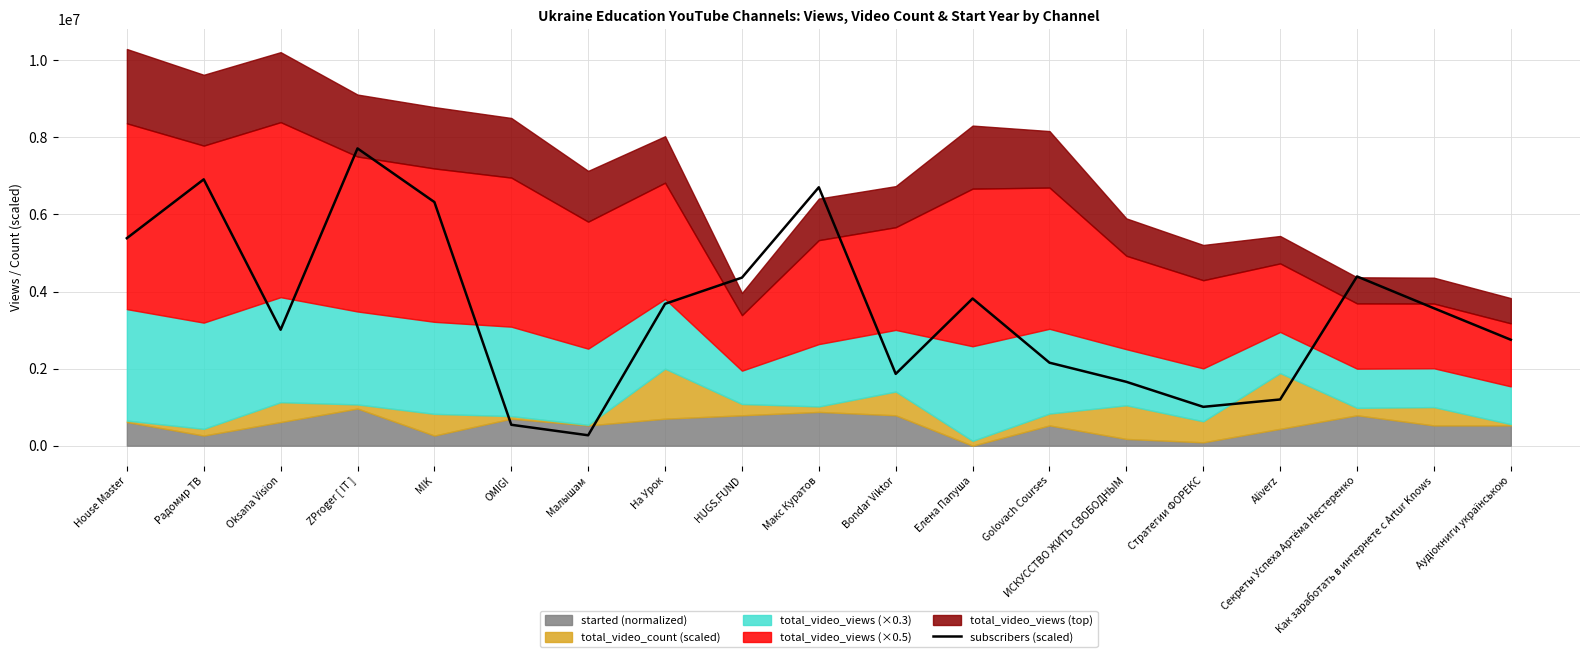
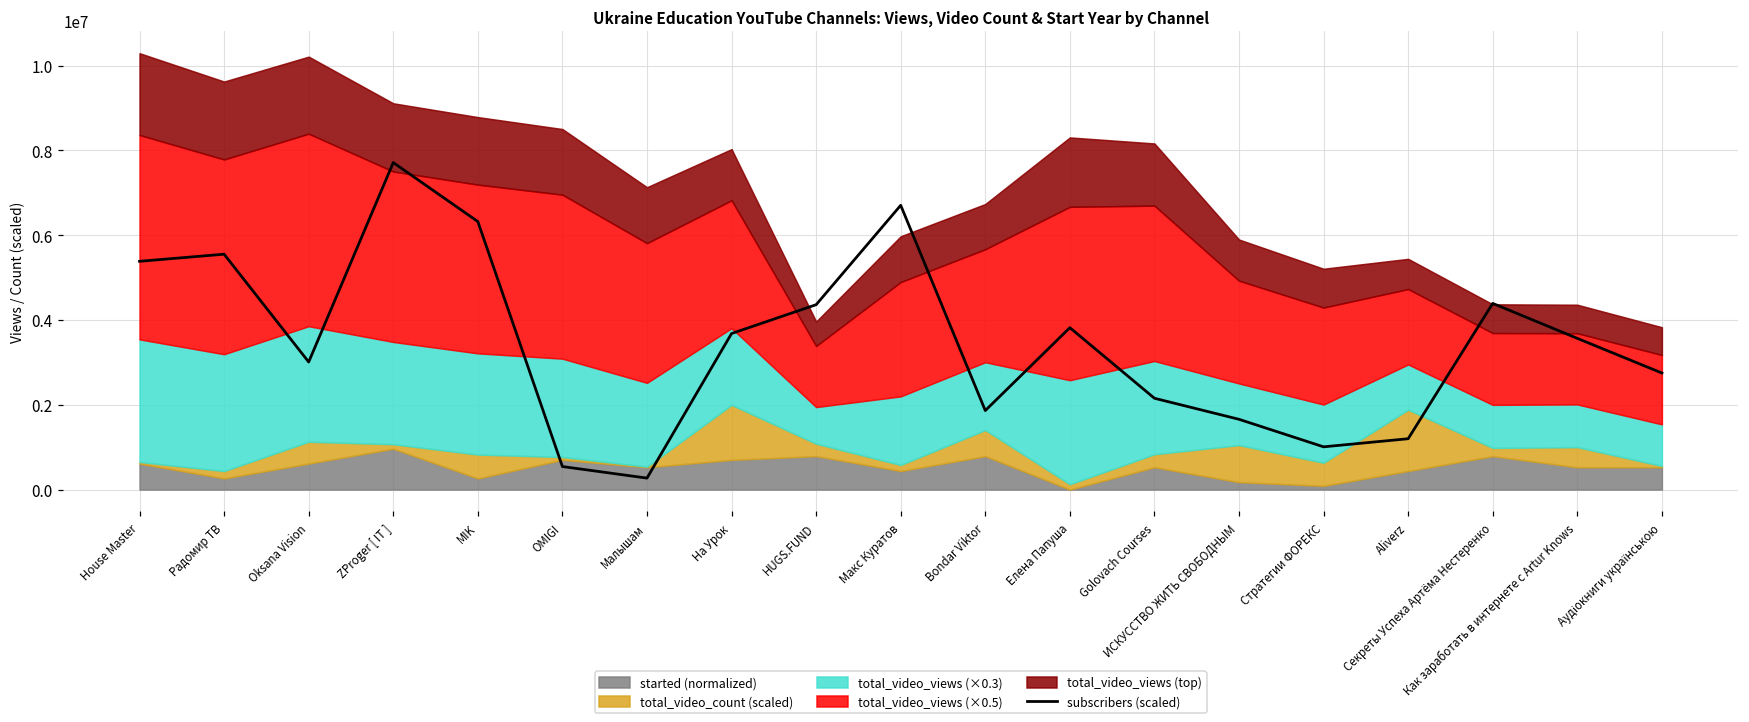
  {
    "subscribers (scaled)": {
      "House Master": 5400000,
-     "Радомир ТВ": 6900000,
+     "Радомир ТВ": 5600000,
      "Oksana Vision": 3000000,
      "ZProger [ IT ]": 7700000,
      "MIK": 6300000,
      "OMIGI": 500000,
      "Малышам": 300000,
      "На Урок": 3700000,
      "HUGS.FUND": 4400000,
      "Макс Куратов": 6700000,
      "Bondar Viktor": 1900000,
      "Елена Папуша": 3800000,
      "Golovach Courses": 2200000,
      "ИСКУССТВО ЖИТЬ СВОБОДНЫМ": 1700000,
      "Стратегии ФОРЕКС": 1000000,
      "Aliverz": 1200000,
      "Как заработать в интернете с Artur Knows": 3600000,
      "Аудіокниги українською": 2700000
    },
    "started (normalized)": {
      "Радомир ТВ": 300000,
      "Oksana Vision": 600000,
      "ZProger [ IT ]": 1000000,
      "MIK": 300000,
      "На Урок": 700000,
      "HUGS.FUND": 800000,
-     "Макс Куратов": 900000,
+     "Макс Куратов": 400000,
      "Bondar Viktor": 800000,
      "Елена Папуша": 0,
      "Golovach Courses": 500000,
      "ИСКУССТВО ЖИТЬ СВОБОДНЫМ": 200000,
      "Стратегии ФОРЕКС": 100000,
      "Aliverz": 400000,
      "Секреты Успеха Артёма Нестеренко": 800000,
      "Как заработать в интернете с Artur Knows": 500000
    },
    "total_video_count (scaled)": {
      "Радомир ТВ": 200000,
      "Oksana Vision": 500000,
      "ZProger [ IT ]": 100000,
      "MIK": 600000,
      "На Урок": 1300000,
      "HUGS.FUND": 300000,
      "Макс Куратов": 100000,
      "Bondar Viktor": 600000,
      "Елена Папуша": 100000,
      "Golovach Courses": 300000,
      "ИСКУССТВО ЖИТЬ СВОБОДНЫМ": 900000,
      "Стратегии ФОРЕКС": 500000,
      "Aliverz": 1400000,
      "Секреты Успеха Артёма Нестеренко": 200000,
      "Как заработать в интернете с Artur Knows": 500000
    },
    "total_video_views (×0.3)": {
      "House Master": 2900000,
      "Радомир ТВ": 2800000,
      "Oksana Vision": 2700000,
      "ZProger [ IT ]": 2400000,
      "MIK": 2400000,
      "OMIGI": 2300000,
      "Малышам": 2000000,
      "На Урок": 1800000,
      "HUGS.FUND": 900000,
      "Макс Куратов": 1600000,
      "Bondar Viktor": 1600000,
      "Елена Папуша": 2500000,
      "Golovach Courses": 2200000,
      "ИСКУССТВО ЖИТЬ СВОБОДНЫМ": 1500000,
      "Стратегии ФОРЕКС": 1400000,
      "Aliverz": 1100000,
      "Секреты Успеха Артёма Нестеренко": 1000000,
      "Как заработать в интернете с Artur Knows": 1000000,
      "Аудіокниги українською": 1000000
    },
    "total_video_views (×0.5)": {
      "House Master": 4800000,
      "Радомир ТВ": 4600000,
      "Oksana Vision": 4500000,
      "ZProger [ IT ]": 4000000,
      "MIK": 4000000,
      "OMIGI": 3900000,
      "Малышам": 3300000,
      "На Урок": 3000000,
      "HUGS.FUND": 1400000,
      "Макс Куратов": 2700000,
      "Bondar Viktor": 2700000,
      "Елена Папуша": 4100000,
      "Golovach Courses": 3700000,
      "ИСКУССТВО ЖИТЬ СВОБОДНЫМ": 2400000,
      "Стратегии ФОРЕКС": 2300000,
      "Aliverz": 1800000,
      "Секреты Успеха Артёма Нестеренко": 1700000,
      "Как заработать в интернете с Artur Knows": 1700000,
      "Аудіокниги українською": 1600000
    },
    "total_video_views (top)": {
      "House Master": 1900000,
      "Радомир ТВ": 1800000,
      "Oksana Vision": 1800000,
      "ZProger [ IT ]": 1600000,
      "MIK": 1600000,
      "OMIGI": 1500000,
      "Малышам": 1300000,
      "На Урок": 1200000,
      "HUGS.FUND": 600000,
      "Макс Куратов": 1100000,
      "Bondar Viktor": 1100000,
      "Елена Папуша": 1600000,
      "Golovach Courses": 1500000,
      "ИСКУССТВО ЖИТЬ СВОБОДНЫМ": 1000000,
      "Стратегии ФОРЕКС": 900000,
      "Aliverz": 700000,
      "Как заработать в интернете с Artur Knows": 700000,
      "Аудіокниги українською": 700000
    }
  }
